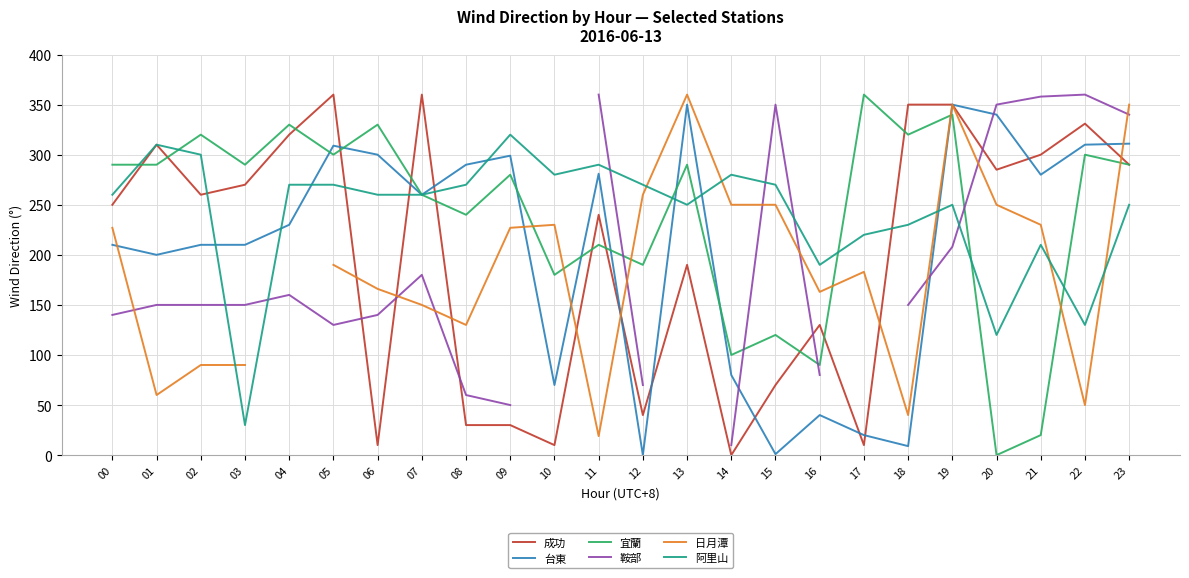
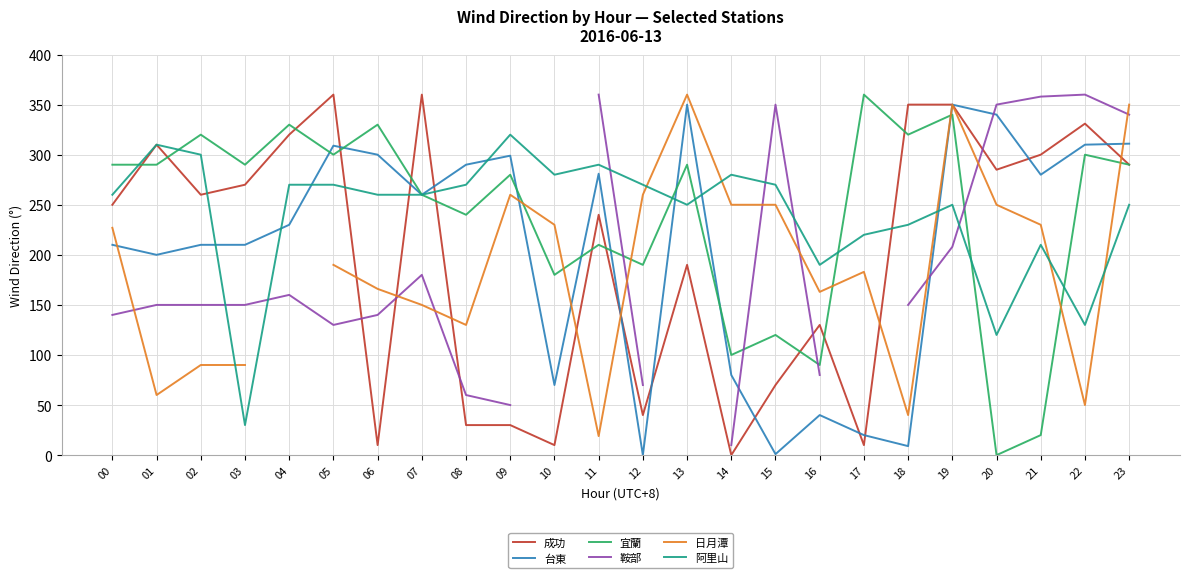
  {
    "成功": {
      "00": 250,
      "02": 260,
      "03": 270,
      "04": 320,
      "05": 360,
      "06": 10,
      "07": 360,
      "08": 30,
      "09": 30,
      "10": 10,
      "11": 240,
      "12": 40,
      "13": 190,
      "14": 0,
      "15": 70,
      "16": 130,
      "17": 10,
      "18": 350,
      "20": 285,
      "21": 300,
      "22": 331
    },
    "台東": {
      "00": 210,
      "01": 200,
      "02": 210,
      "03": 210,
      "04": 230,
      "05": 309,
      "06": 300,
      "08": 290,
      "09": 299,
      "10": 70,
      "11": 281,
      "12": 0,
      "13": 350,
      "14": 80,
      "15": 1,
      "16": 40,
      "17": 20,
      "18": 9,
      "20": 340,
      "21": 280,
      "22": 310,
      "23": 311
    },
    "鞍部": {
      "00": 140,
      "01": 150,
      "02": 150,
      "03": 150,
      "04": 160,
      "05": 130,
      "06": 140,
      "07": 180,
      "08": 60,
      "09": 50,
      "11": 360,
      "12": 70,
      "14": 10,
      "15": 350,
      "16": 80,
      "18": 150,
      "19": 208,
      "20": 350,
      "21": 358,
      "22": 360,
      "23": 340
    },
    "日月潭": {
      "00": 227,
      "01": 60,
      "02": 90,
      "03": 90,
      "05": 190,
      "06": 166,
      "07": 150,
      "08": 130,
-     "09": 227,
+     "09": 260,
      "10": 230,
      "11": 19,
      "12": 260,
      "13": 360,
      "14": 250,
      "15": 250,
      "16": 163,
      "17": 183,
      "18": 40,
      "20": 250,
      "21": 230,
      "22": 50,
      "23": 350
    }
  }
